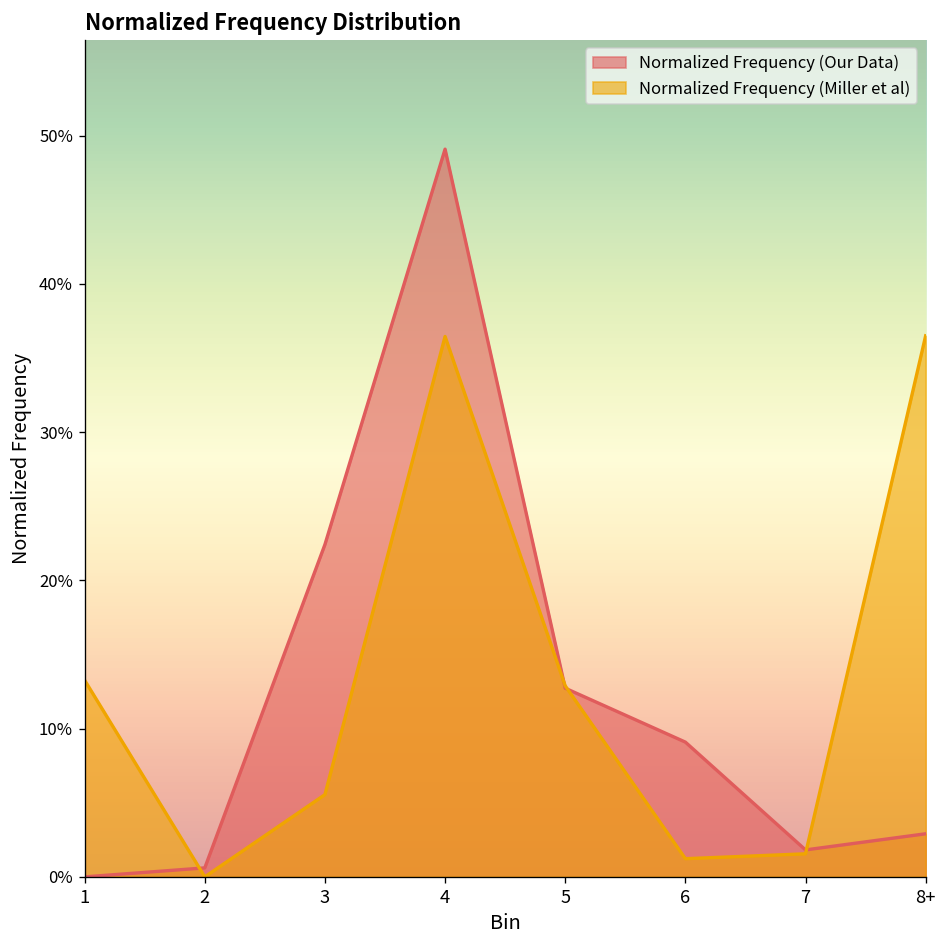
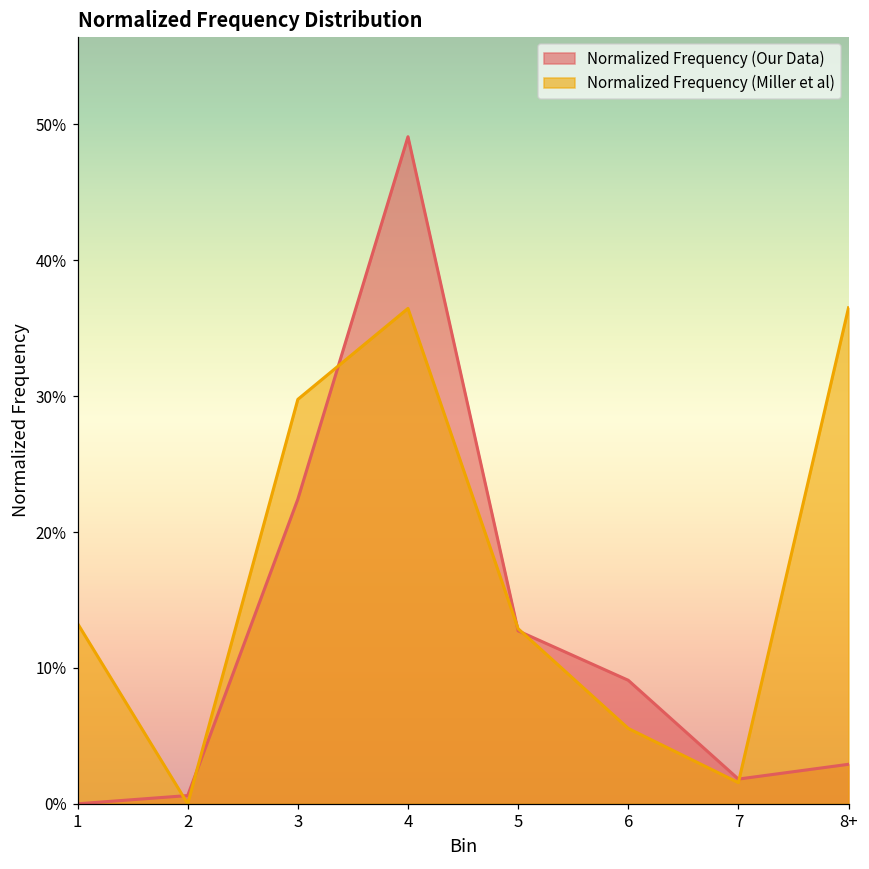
  {
    "Normalized Frequency (Our Data)": {
      "1": "0.0%",
      "2": "0.6%",
      "3": "22.4%",
      "4": "49.1%",
      "6": "9.1%",
      "7": "1.8%",
      "8+": "2.9%"
    },
    "Normalized Frequency (Miller et al)": {
      "1": "13.3%",
      "2": "0.0%",
-     "3": "5.5%",
+     "3": "29.8%",
      "4": "36.5%",
-     "6": "1.2%",
+     "6": "5.5%",
      "7": "1.6%",
      "8+": "36.5%"
    }
  }
